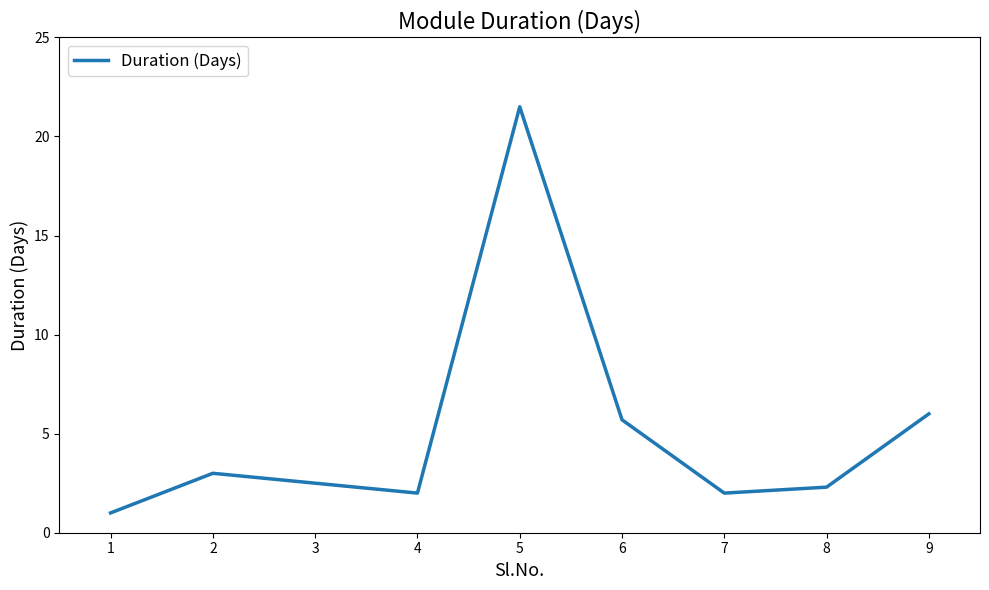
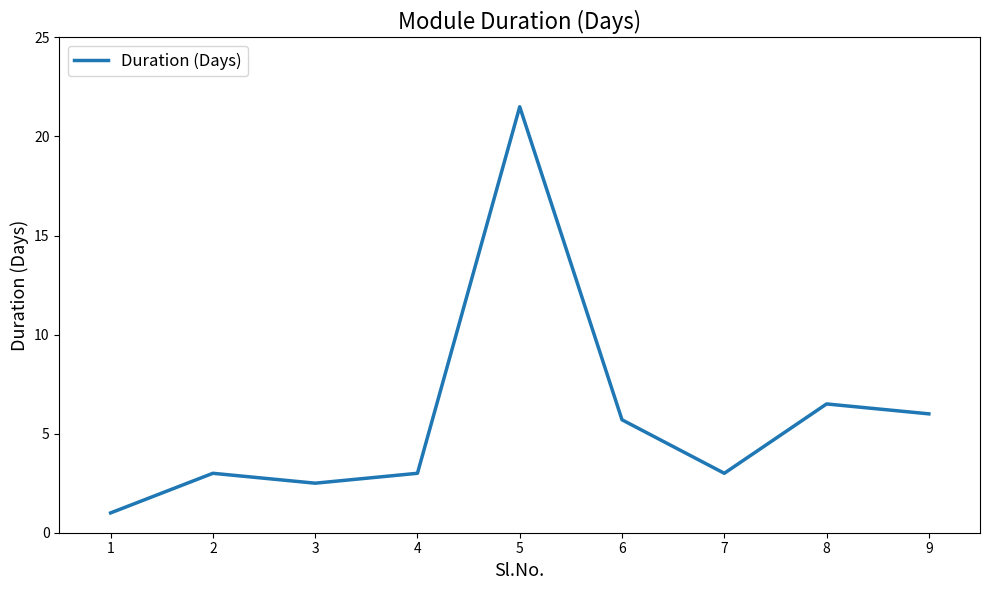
  {
    "1": 1.0,
    "2": 3.0,
    "3": 2.5,
-   "4": 2,
+   "4": 3,
    "5": 21.5,
    "6": 5.7,
-   "7": 2,
-   "8": 2.3,
+   "7": 3,
+   "8": 6.5,
    "9": 6.0
  }
